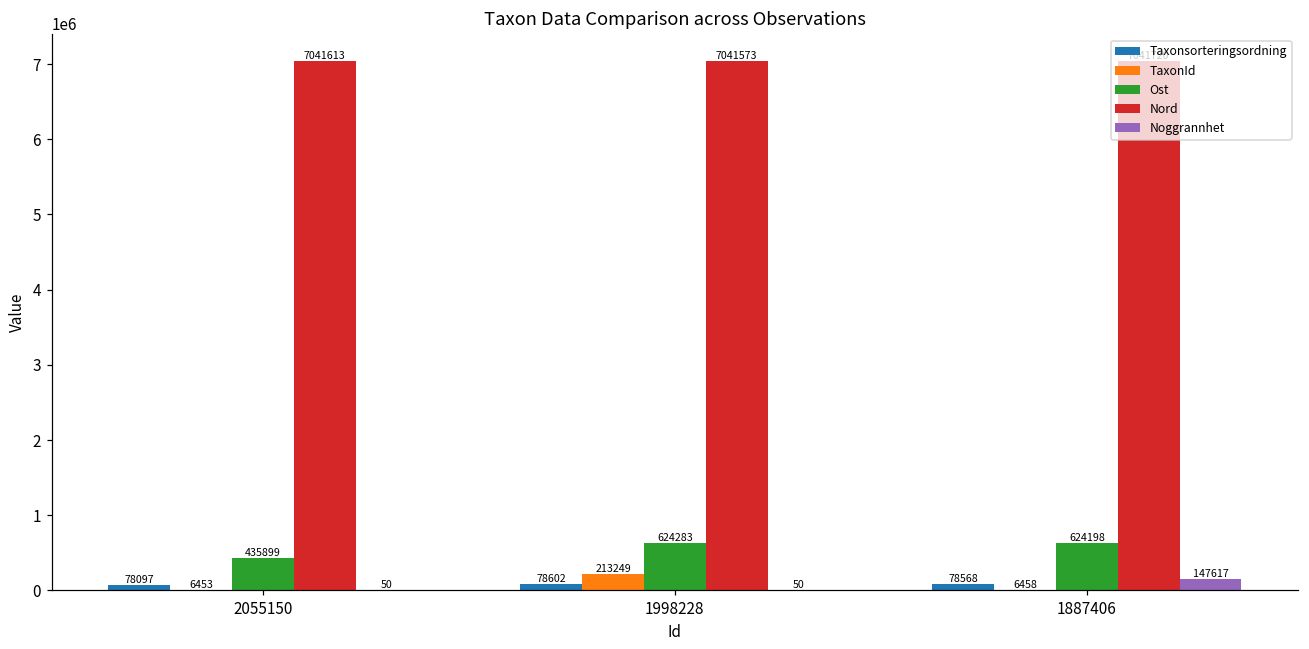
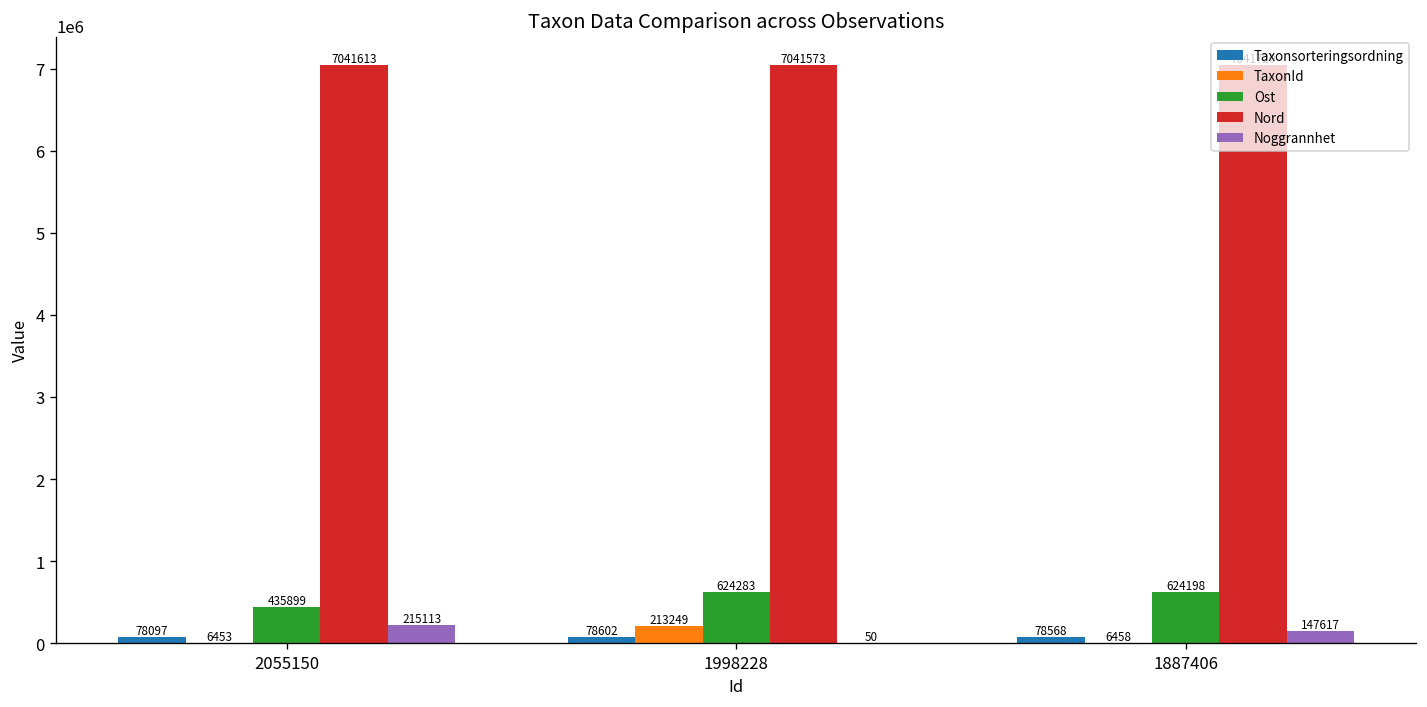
  {
    "Taxonsorteringsordning": {
      "2055150": 78097,
      "1998228": 78602,
      "1887406": 78568
    },
    "TaxonId": {
      "2055150": 6453,
      "1998228": 213249,
      "1887406": 6458
    },
    "Ost": {
      "2055150": 435899,
      "1998228": 624283,
      "1887406": 624198
    },
    "Nord": {
      "2055150": 7041613,
      "1998228": 7041573
    },
    "Noggrannhet": {
-     "2055150": 50,
+     "2055150": 215113,
      "1998228": 50,
      "1887406": 147617
    }
  }
